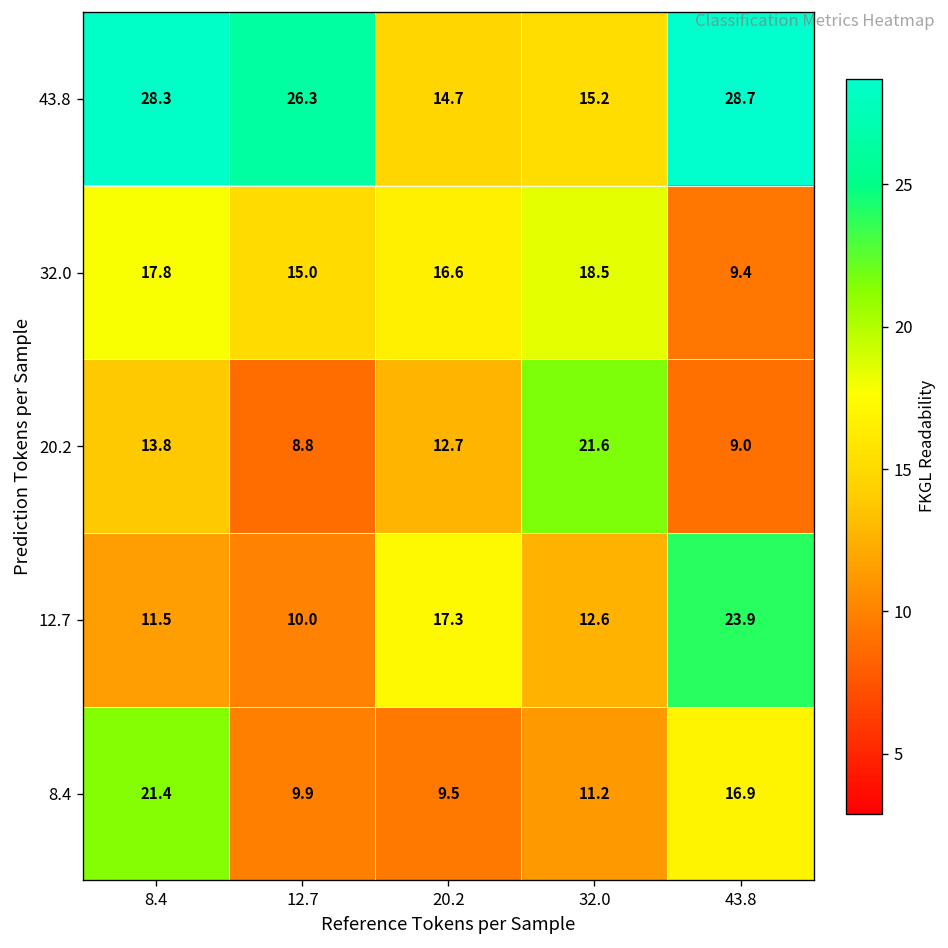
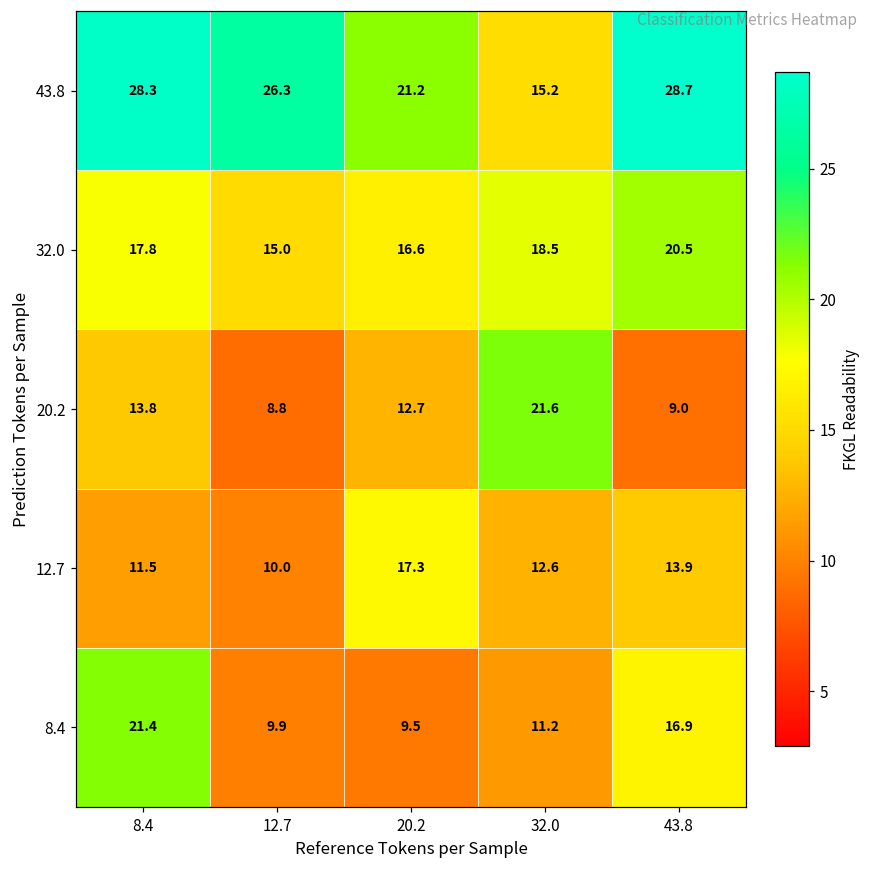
  {
    "43.8": {
      "8.4": 28.3,
      "12.7": 26.3,
-     "20.2": 14.7,
+     "20.2": 21.2,
      "32.0": 15.2,
      "43.8": 28.7
    },
    "32.0": {
      "8.4": 17.8,
      "12.7": 15.0,
      "20.2": 16.6,
      "32.0": 18.5,
-     "43.8": 9.4
+     "43.8": 20.5
    },
    "20.2": {
      "8.4": 13.8,
      "12.7": 8.8,
      "20.2": 12.7,
      "32.0": 21.6,
      "43.8": 9.0
    },
    "12.7": {
      "8.4": 11.5,
      "12.7": 10.0,
      "20.2": 17.3,
      "32.0": 12.6,
-     "43.8": 23.9
+     "43.8": 13.9
    },
    "8.4": {
      "8.4": 21.4,
      "12.7": 9.9,
      "20.2": 9.5,
      "32.0": 11.2,
      "43.8": 16.9
    }
  }
